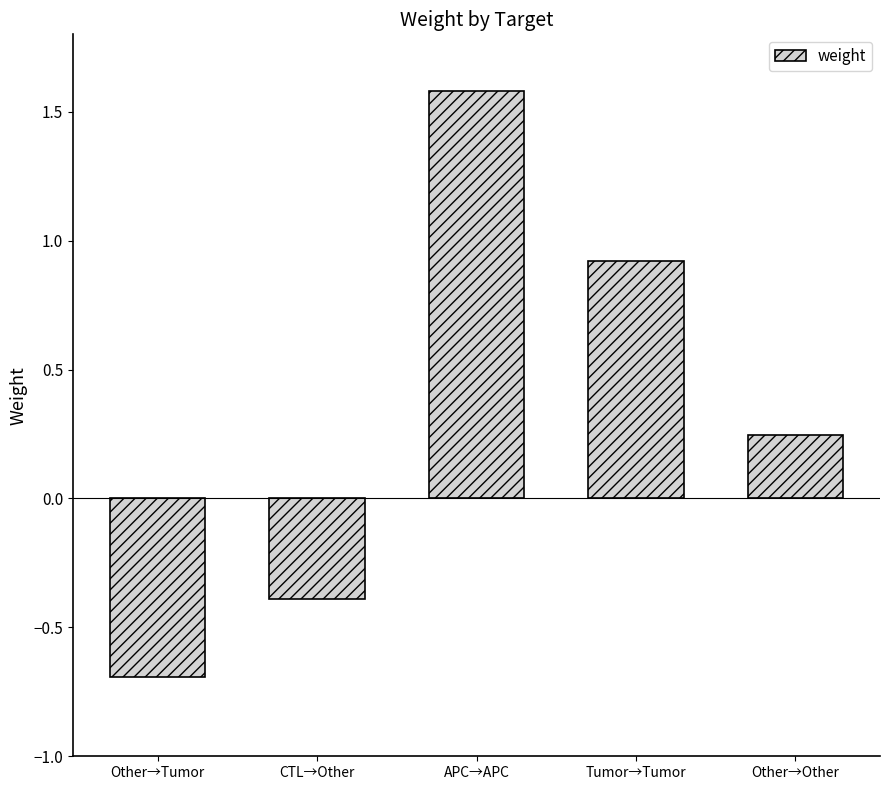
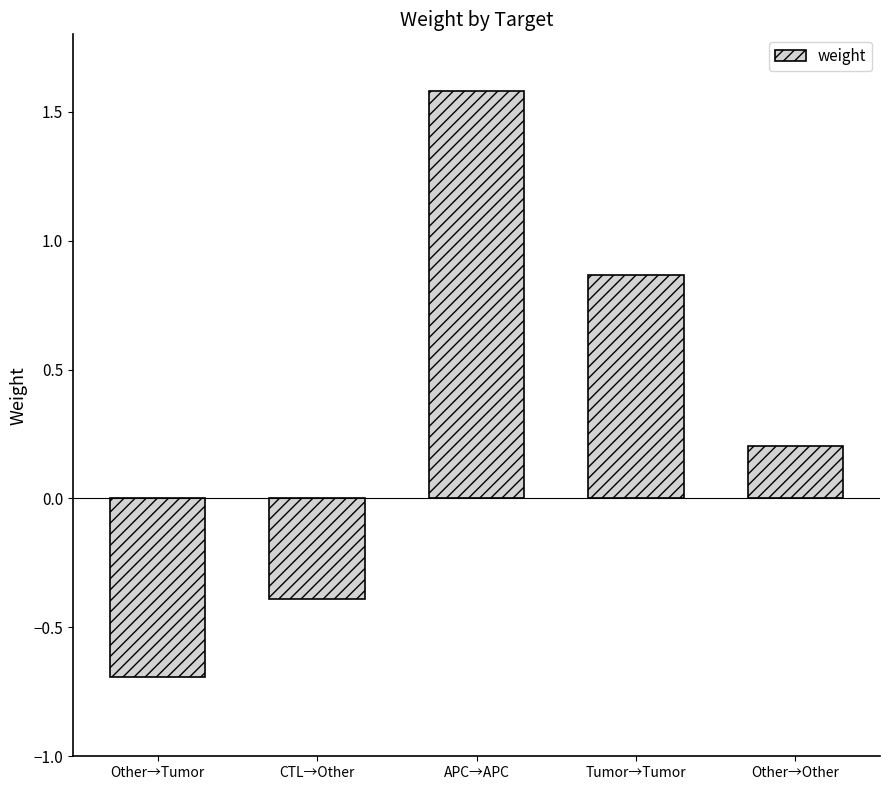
  {
    "Other→Tumor": -0.69,
    "CTL→Other": -0.39,
    "APC→APC": 1.58,
-   "Tumor→Tumor": 0.92,
-   "Other→Other": 0.25
+   "Tumor→Tumor": 0.87,
+   "Other→Other": 0.20
  }
